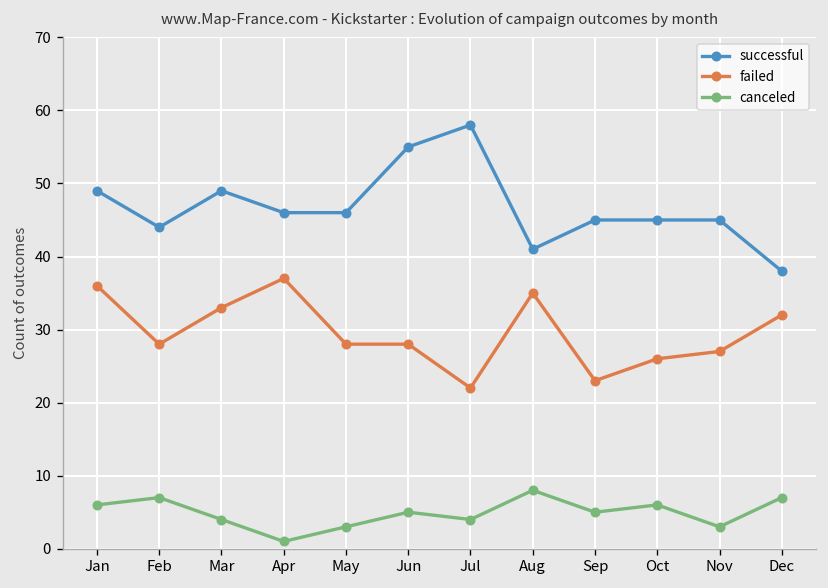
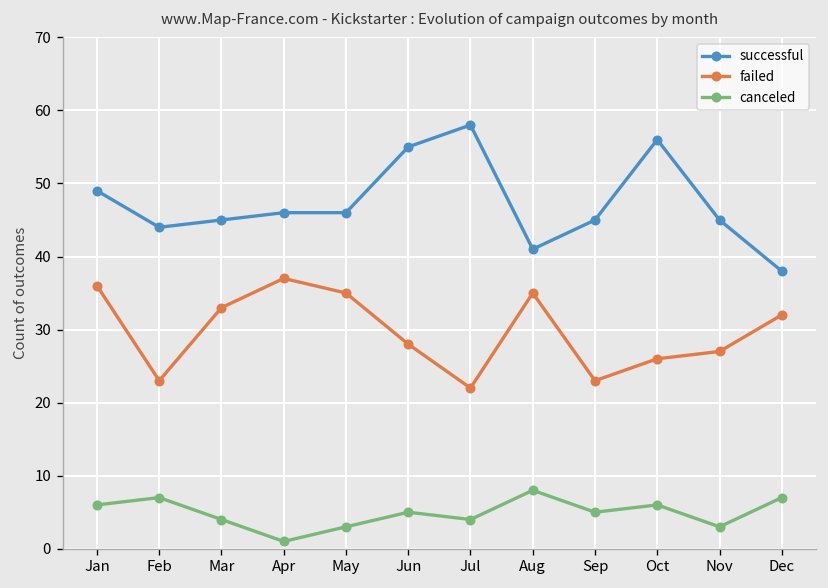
  {
    "successful": {
      "Jan": 49,
      "Feb": 44,
-     "Mar": 49,
+     "Mar": 45,
      "Apr": 46,
      "May": 46,
      "Jun": 55,
      "Jul": 58,
      "Aug": 41,
      "Sep": 45,
-     "Oct": 45,
+     "Oct": 56,
      "Nov": 45,
      "Dec": 38
    },
    "failed": {
      "Jan": 36,
-     "Feb": 28,
+     "Feb": 23,
      "Mar": 33,
      "Apr": 37,
-     "May": 28,
+     "May": 35,
      "Jun": 28,
      "Jul": 22,
      "Aug": 35,
      "Sep": 23,
      "Oct": 26,
      "Nov": 27,
      "Dec": 32
    },
    "canceled": {
      "Jan": 6,
      "Feb": 7,
      "Mar": 4,
      "Apr": 1,
      "May": 3,
      "Jun": 5,
      "Jul": 4,
      "Aug": 8,
      "Sep": 5,
      "Oct": 6,
      "Nov": 3,
      "Dec": 7
    }
  }
